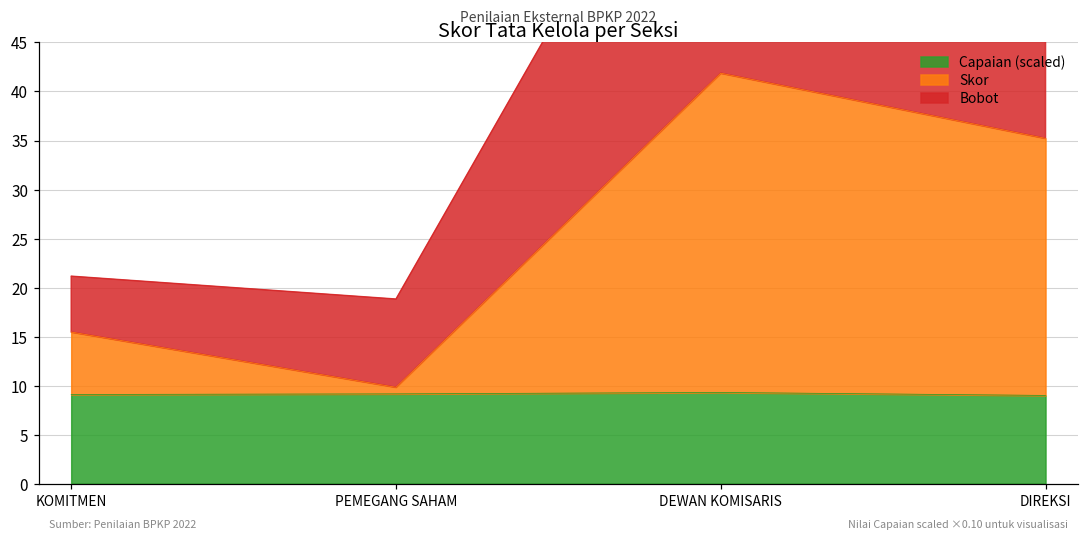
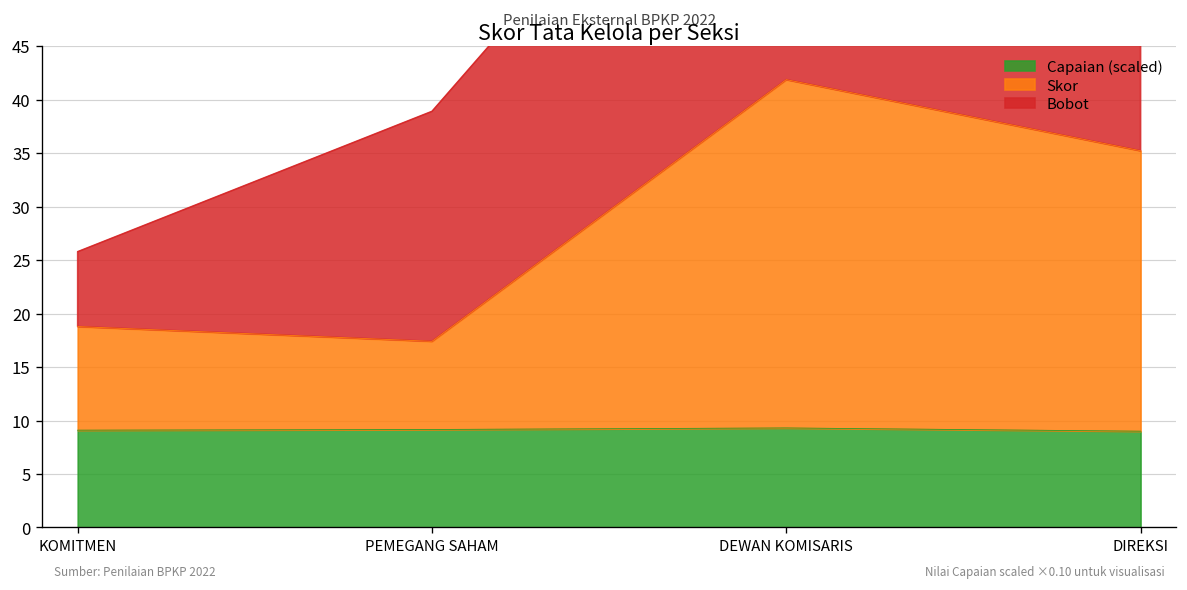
  {
    "Capaian (scaled)": {
      "KOMITMEN": 9,
      "PEMEGANG SAHAM": 9,
      "DEWAN KOMISARIS": 9,
      "DIREKSI": 9
    },
    "Skor": {
-     "KOMITMEN": 6,
-     "PEMEGANG SAHAM": 1,
+     "KOMITMEN": 10,
+     "PEMEGANG SAHAM": 8,
      "DEWAN KOMISARIS": 33,
      "DIREKSI": 26
    },
    "Bobot": {
-     "KOMITMEN": 6,
-     "PEMEGANG SAHAM": 9
+     "KOMITMEN": 7,
+     "PEMEGANG SAHAM": 22
    }
  }
